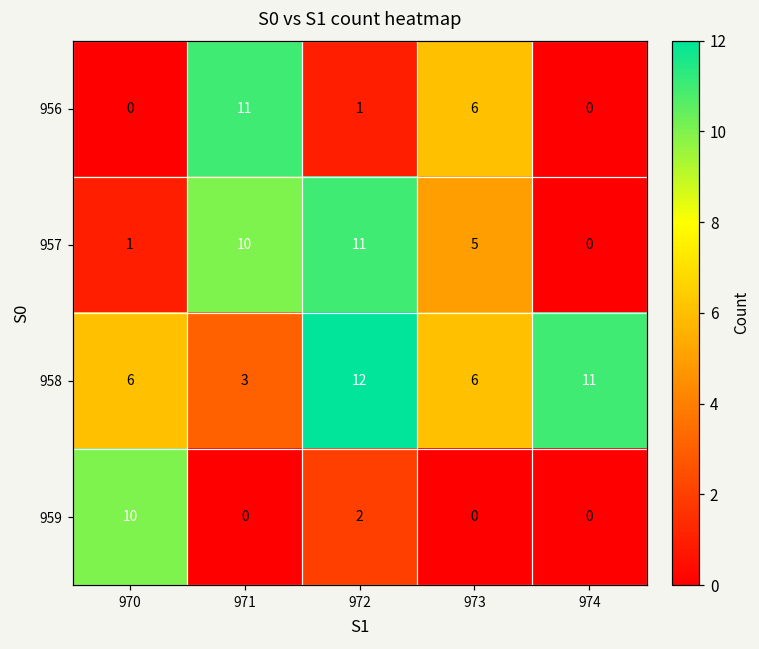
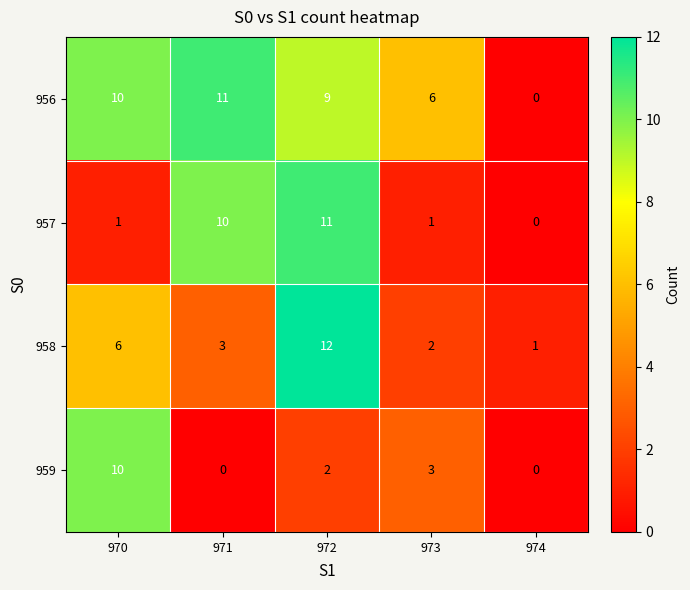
  {
    "956": {
-     "970": 0,
+     "970": 10,
      "971": 11,
-     "972": 1,
+     "972": 9,
      "973": 6,
      "974": 0
    },
    "957": {
      "970": 1,
      "971": 10,
      "972": 11,
-     "973": 5,
+     "973": 1,
      "974": 0
    },
    "958": {
      "970": 6,
      "971": 3,
      "972": 12,
-     "973": 6,
-     "974": 11
+     "973": 2,
+     "974": 1
    },
    "959": {
      "970": 10,
      "971": 0,
      "972": 2,
-     "973": 0,
+     "973": 3,
      "974": 0
    }
  }
